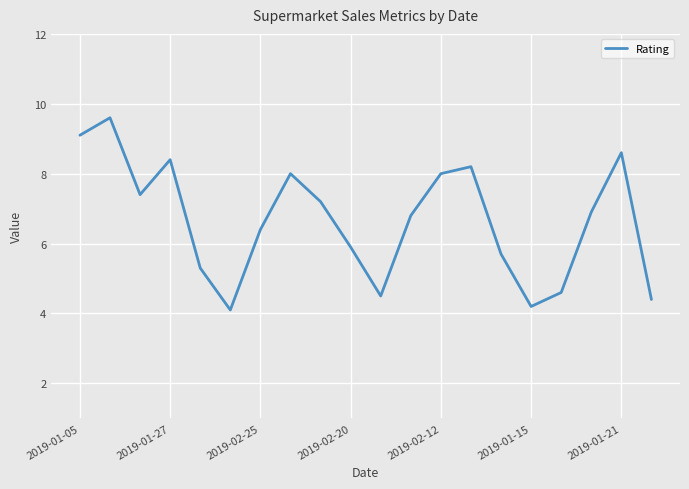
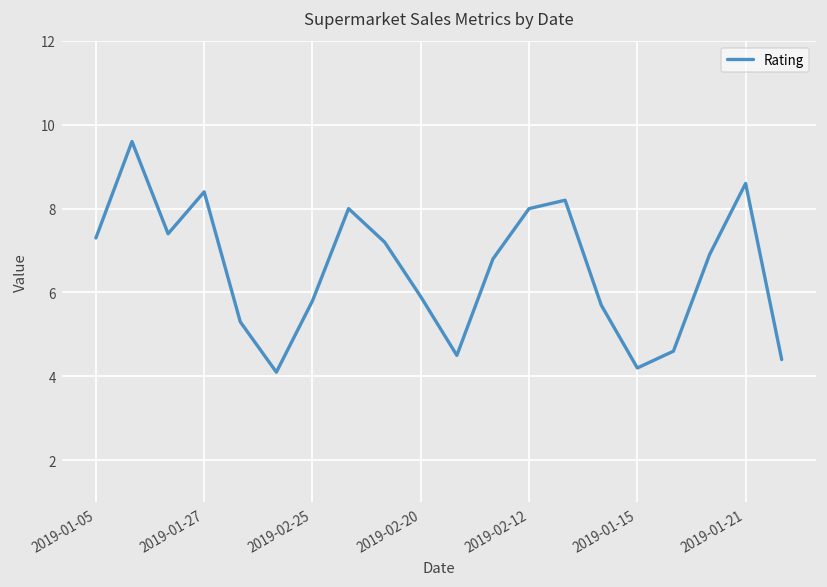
  {
-   "2019-01-05": 9.1,
+   "2019-01-05": 7.3,
    "2019-01-27": 8.4,
-   "2019-02-25": 6.4,
+   "2019-02-25": 5.8,
    "2019-02-20": 5.9,
    "2019-02-12": 8.0,
    "2019-01-15": 4.2,
    "2019-01-21": 8.6
  }
